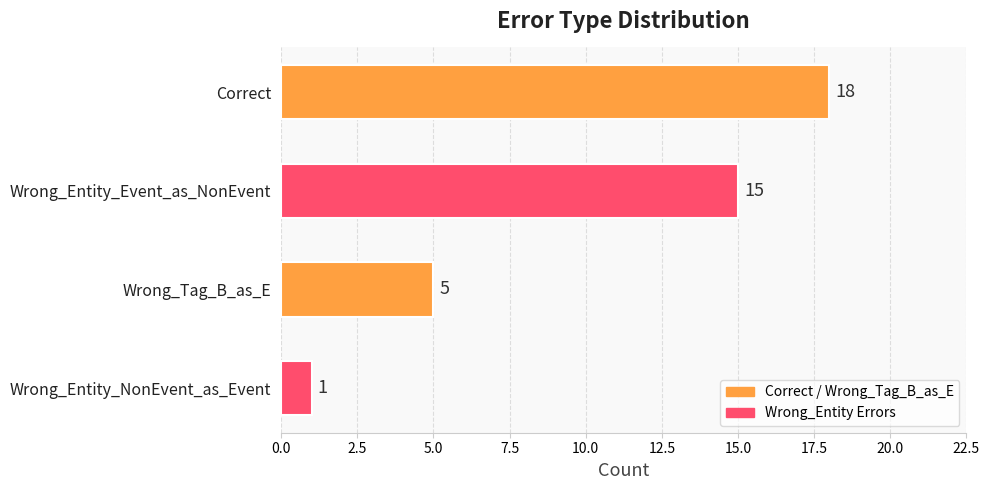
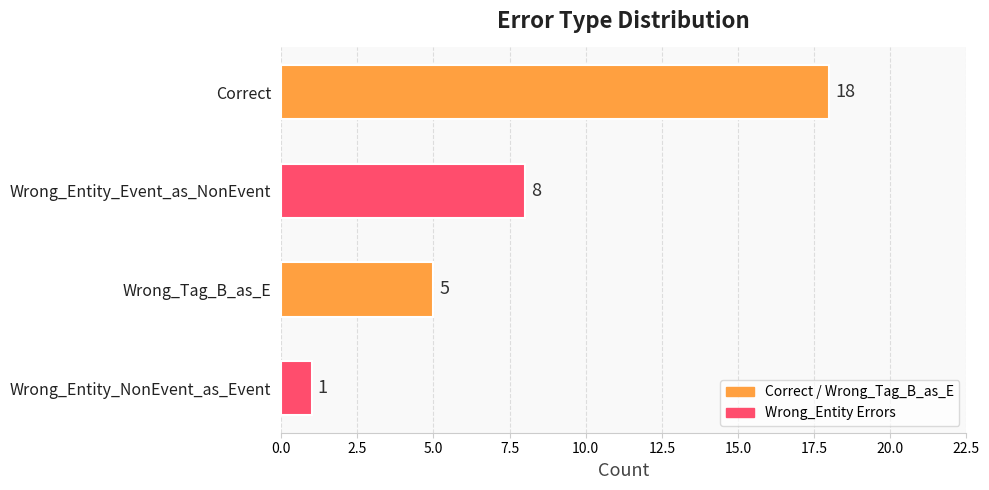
  {
    "Correct": 18,
-   "Wrong_Entity_Event_as_NonEvent": 15,
+   "Wrong_Entity_Event_as_NonEvent": 8,
    "Wrong_Tag_B_as_E": 5,
    "Wrong_Entity_NonEvent_as_Event": 1
  }
